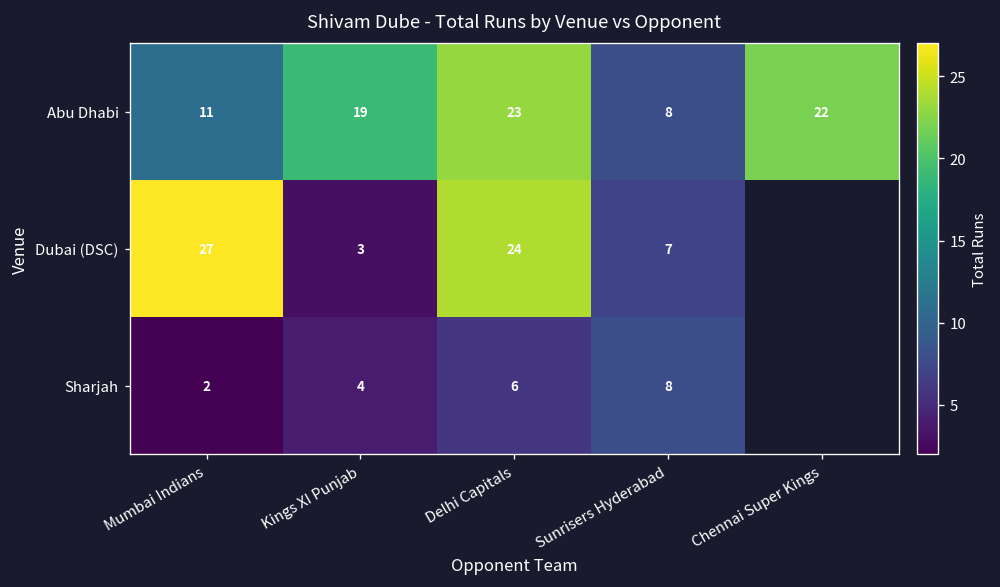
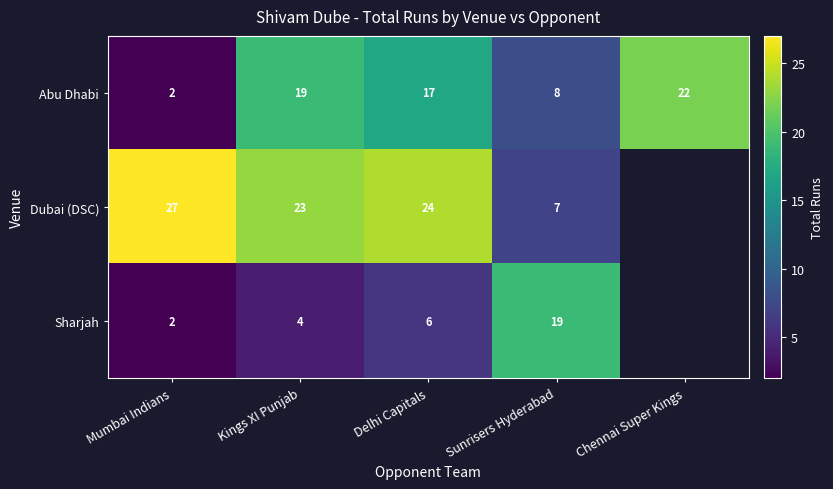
  {
    "Abu Dhabi": {
-     "Mumbai Indians": 11,
+     "Mumbai Indians": 2,
      "Kings XI Punjab": 19,
-     "Delhi Capitals": 23,
+     "Delhi Capitals": 17,
      "Sunrisers Hyderabad": 8,
      "Chennai Super Kings": 22
    },
    "Dubai (DSC)": {
      "Mumbai Indians": 27,
-     "Kings XI Punjab": 3,
+     "Kings XI Punjab": 23,
      "Delhi Capitals": 24,
      "Sunrisers Hyderabad": 7
    },
    "Sharjah": {
      "Mumbai Indians": 2,
      "Kings XI Punjab": 4,
      "Delhi Capitals": 6,
-     "Sunrisers Hyderabad": 8
+     "Sunrisers Hyderabad": 19
    }
  }
